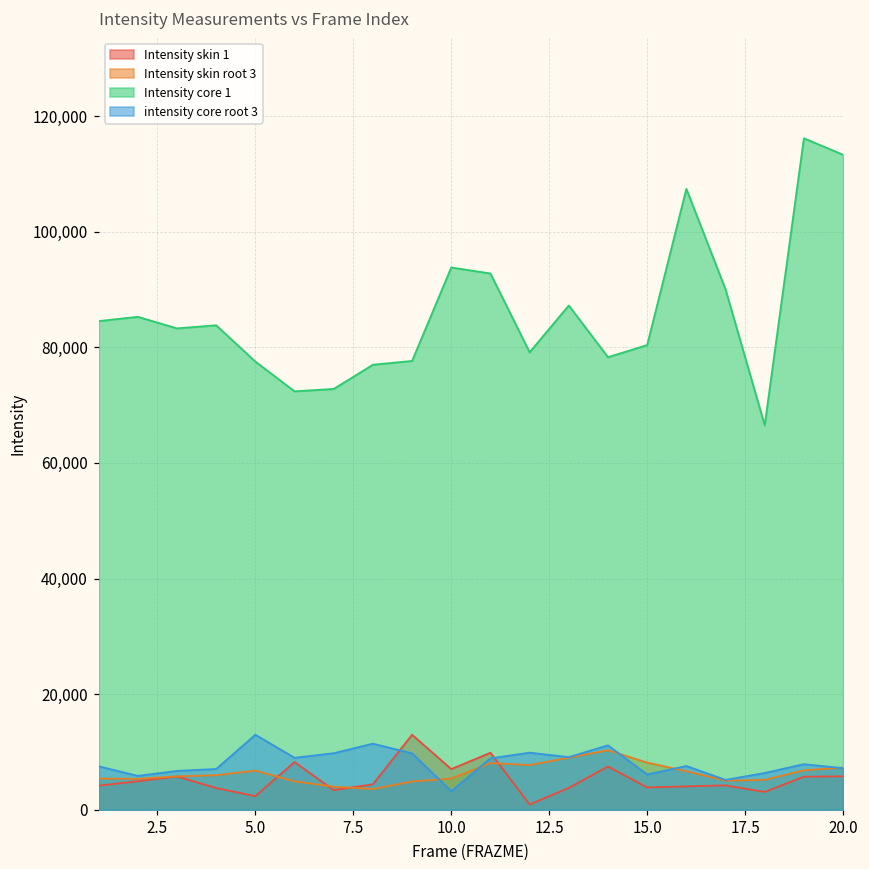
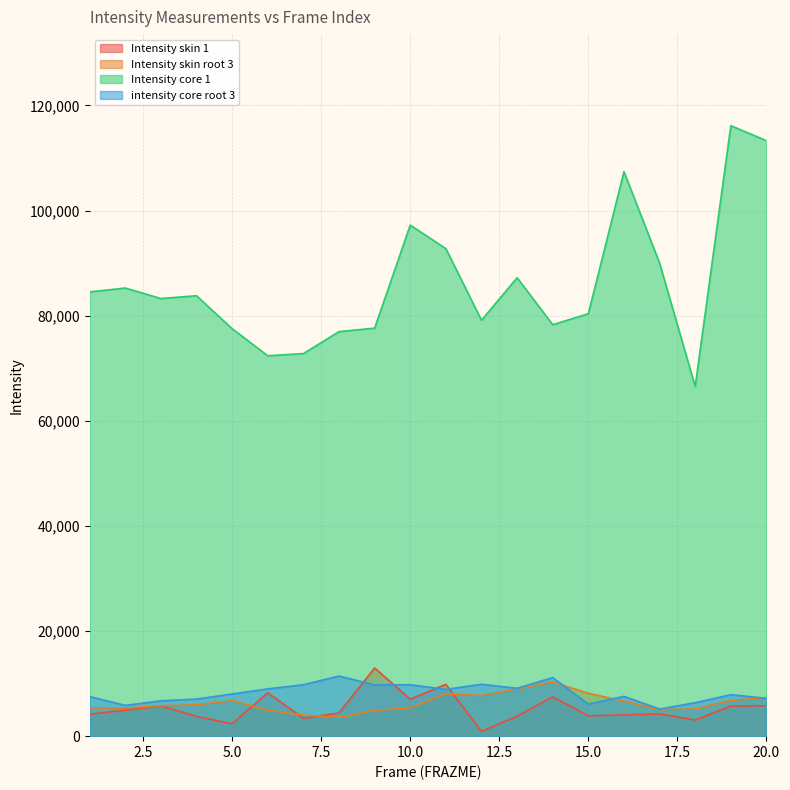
  {
    "Intensity core 1": {
      "5.0": "78,000",
-     "10.0": "94,000",
+     "10.0": "97,000",
      "15.0": "80,000",
      "20.0": "113,000"
    },
    "intensity core root 3": {
-     "5.0": "13,000",
-     "10.0": "3,000",
+     "5.0": "8,000",
+     "10.0": "10,000",
      "15.0": "6,000"
    }
  }
